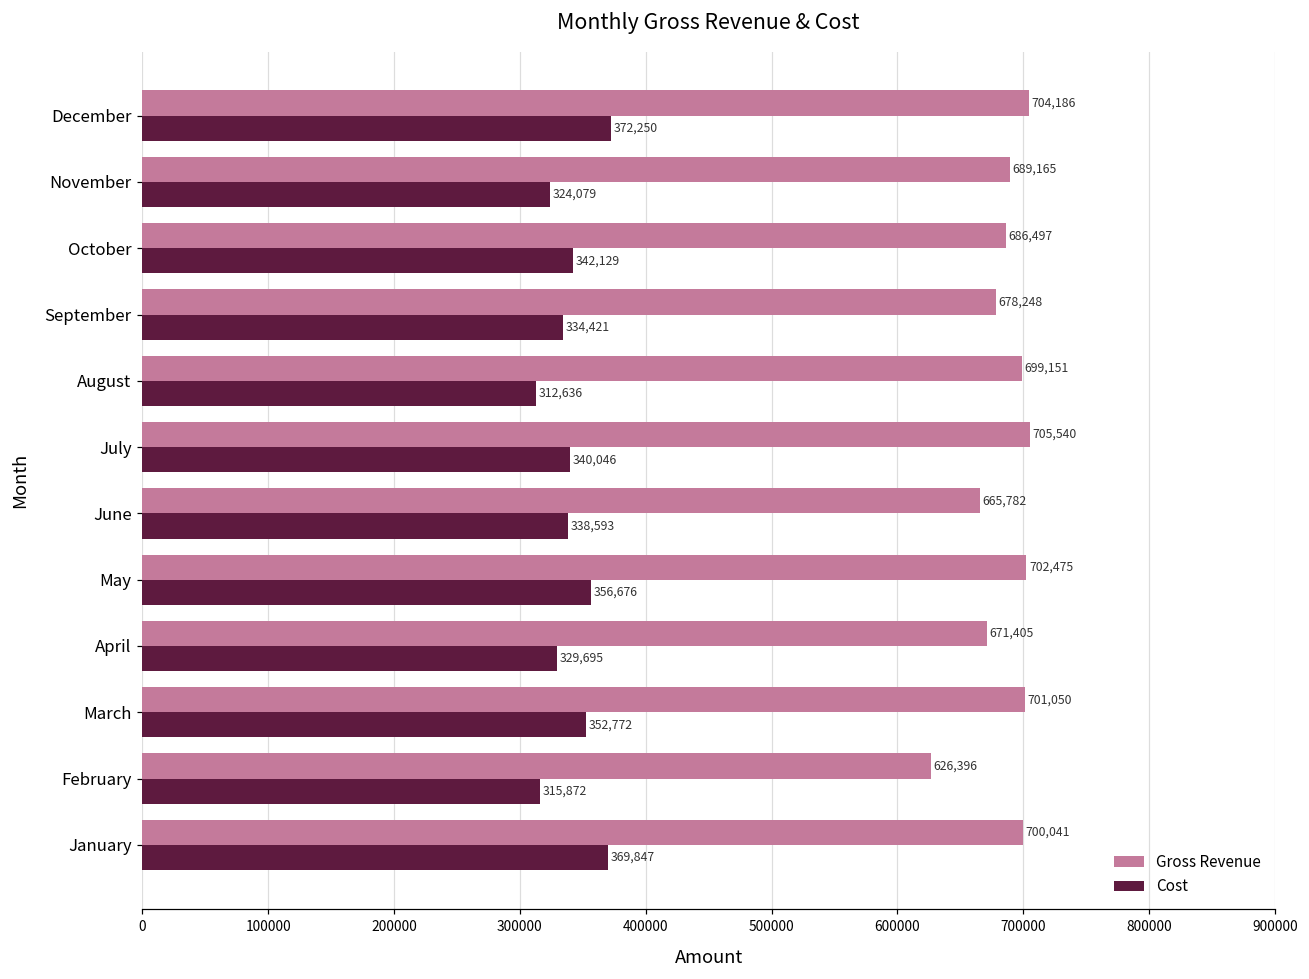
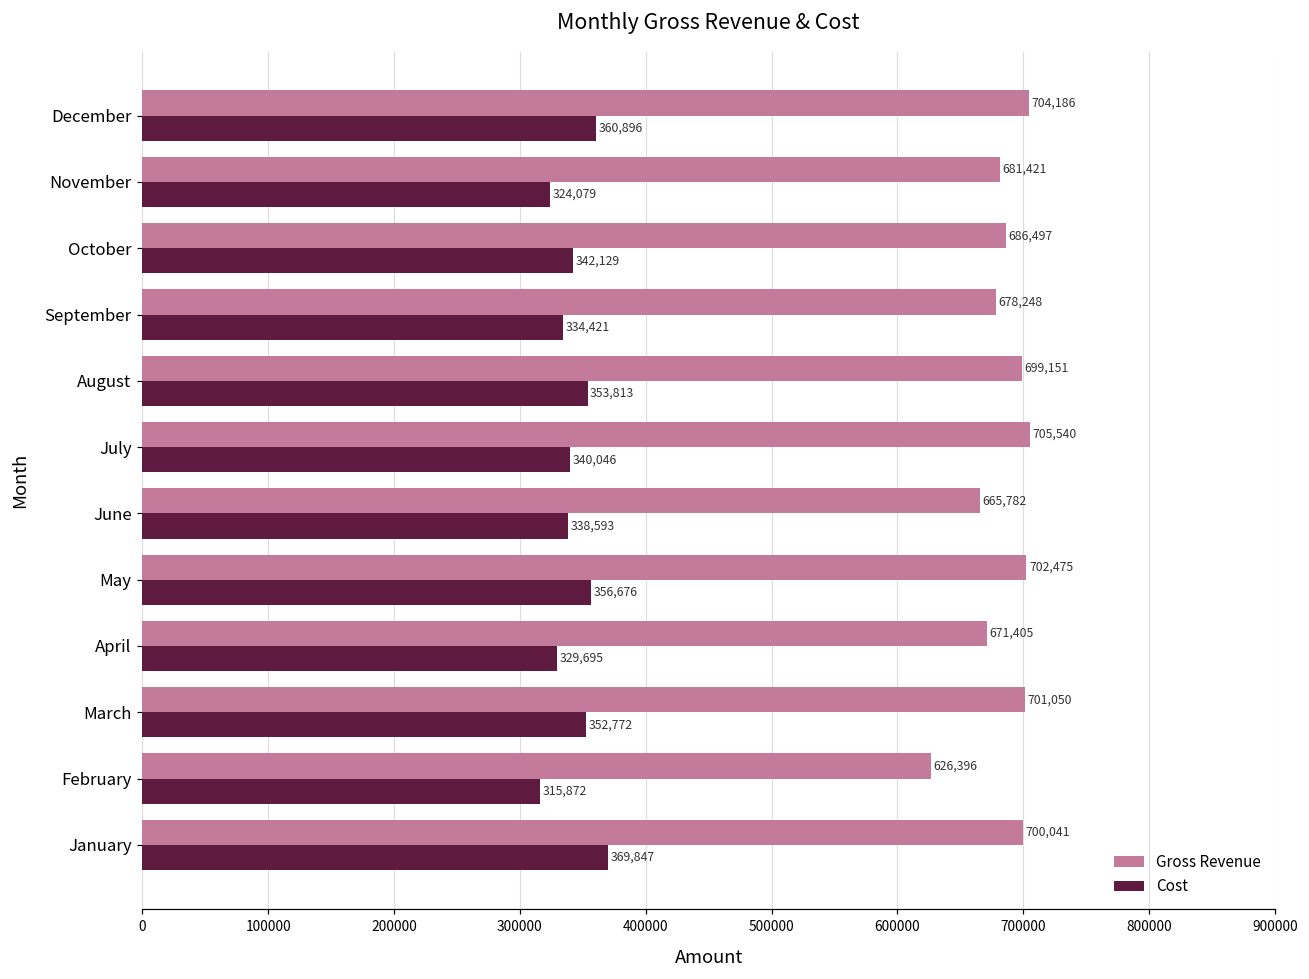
  {
    "Gross Revenue": {
      "December": "704,186",
-     "November": "689,165",
+     "November": "681,421",
      "October": "686,497",
      "September": "678,248",
      "August": "699,151",
      "July": "705,540",
      "June": "665,782",
      "May": "702,475",
      "April": "671,405",
      "March": "701,050",
      "February": "626,396",
      "January": "700,041"
    },
    "Cost": {
-     "December": "372,250",
+     "December": "360,896",
      "November": "324,079",
      "October": "342,129",
      "September": "334,421",
-     "August": "312,636",
+     "August": "353,813",
      "July": "340,046",
      "June": "338,593",
      "May": "356,676",
      "April": "329,695",
      "March": "352,772",
      "February": "315,872",
      "January": "369,847"
    }
  }
